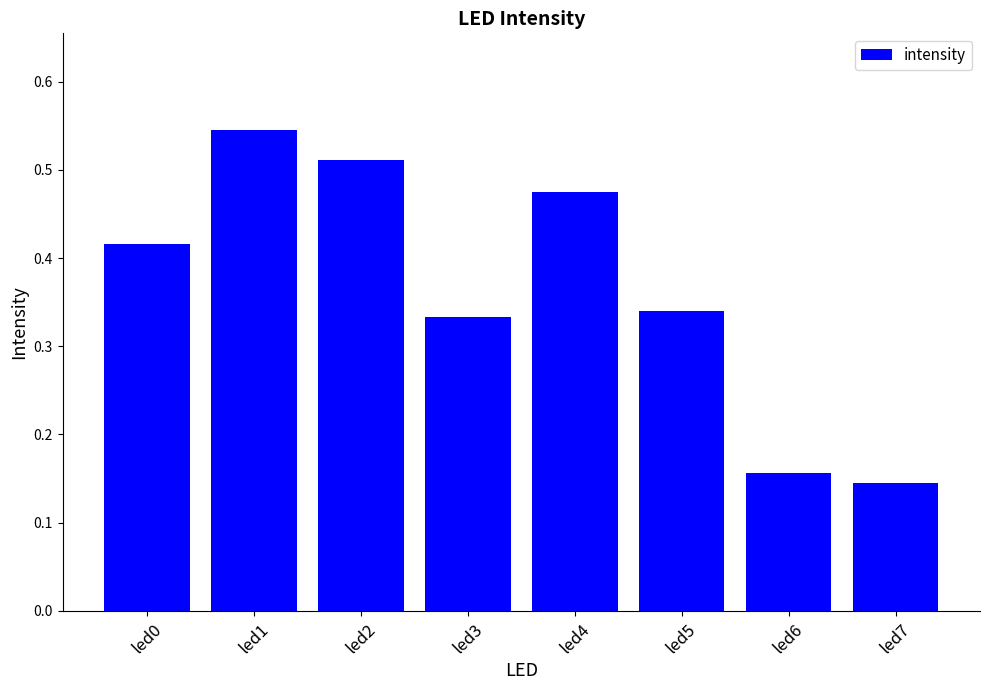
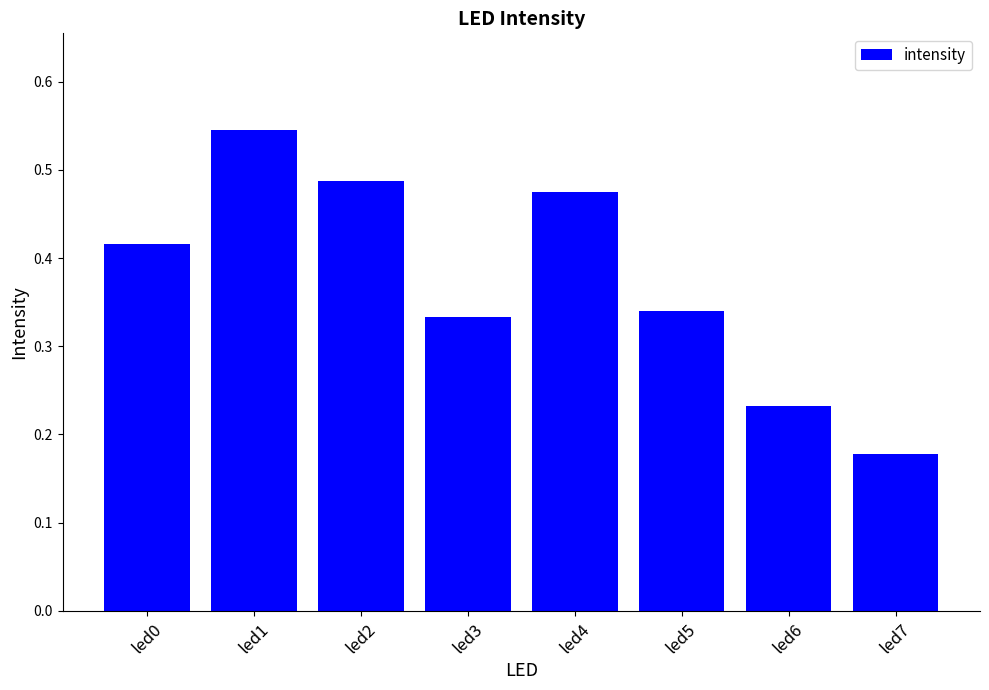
  {
    "led0": 0.42,
    "led1": 0.55,
-   "led2": 0.51,
+   "led2": 0.49,
    "led3": 0.33,
    "led4": 0.47,
    "led5": 0.34,
-   "led6": 0.16,
-   "led7": 0.14
+   "led6": 0.23,
+   "led7": 0.18
  }
